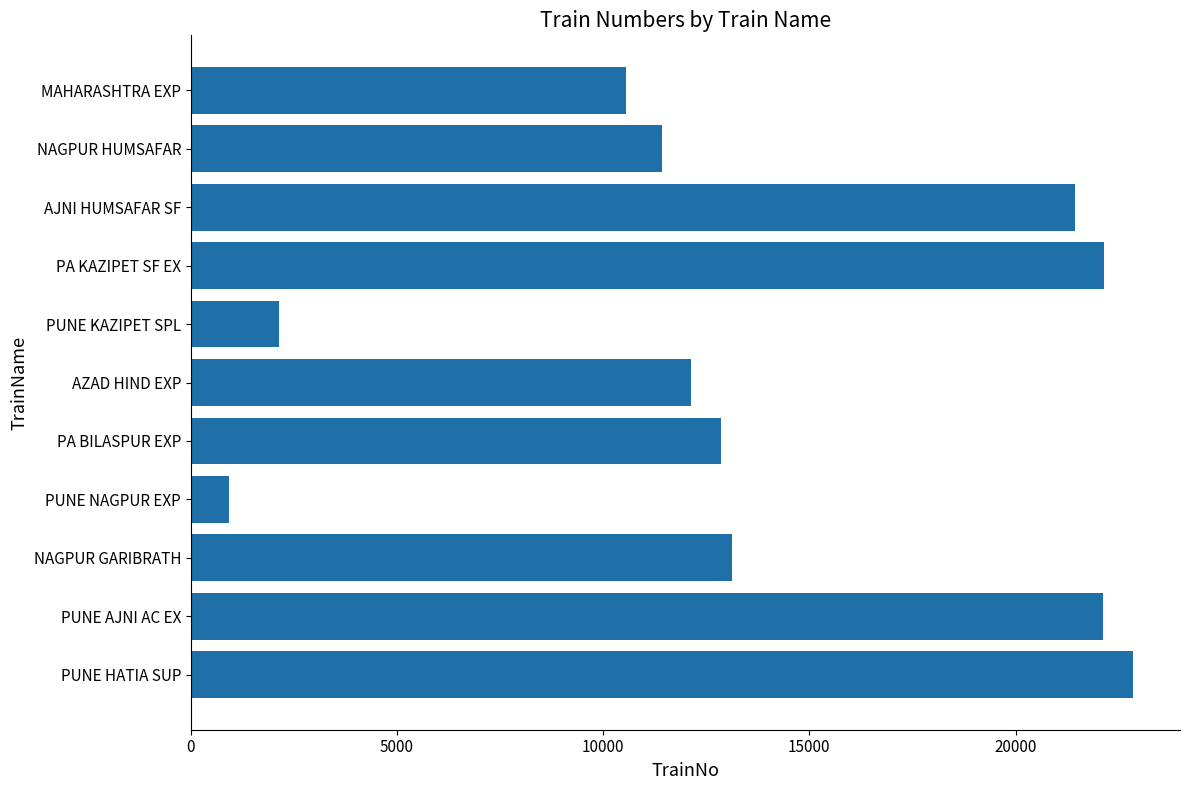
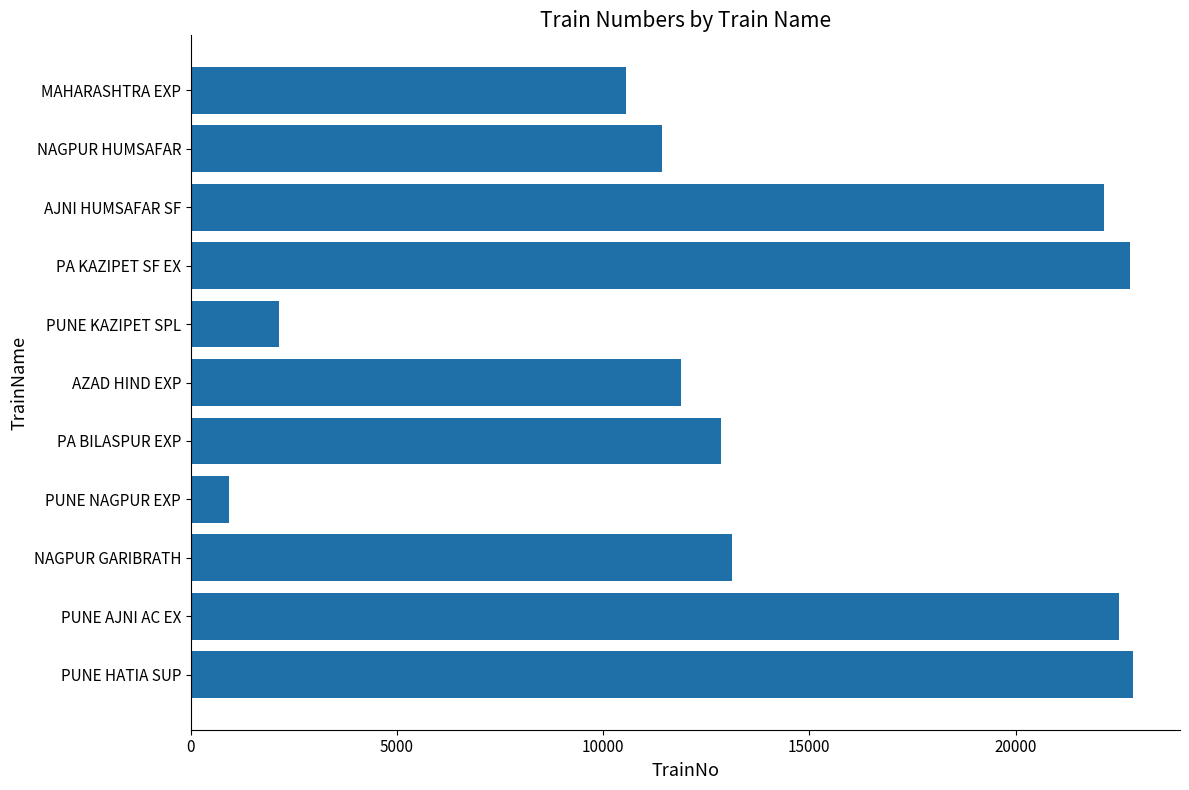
  {
    "MAHARASHTRA EXP": 10600,
    "NAGPUR HUMSAFAR": 11400,
-   "AJNI HUMSAFAR SF": 21500,
-   "PA KAZIPET SF EX": 22200,
+   "AJNI HUMSAFAR SF": 22100,
+   "PA KAZIPET SF EX": 22800,
    "PUNE KAZIPET SPL": 2200,
-   "AZAD HIND EXP": 12100,
+   "AZAD HIND EXP": 11900,
    "PA BILASPUR EXP": 12900,
    "PUNE NAGPUR EXP": 900,
    "NAGPUR GARIBRATH": 13100,
-   "PUNE AJNI AC EX": 22100,
+   "PUNE AJNI AC EX": 22500,
    "PUNE HATIA SUP": 22800
  }
